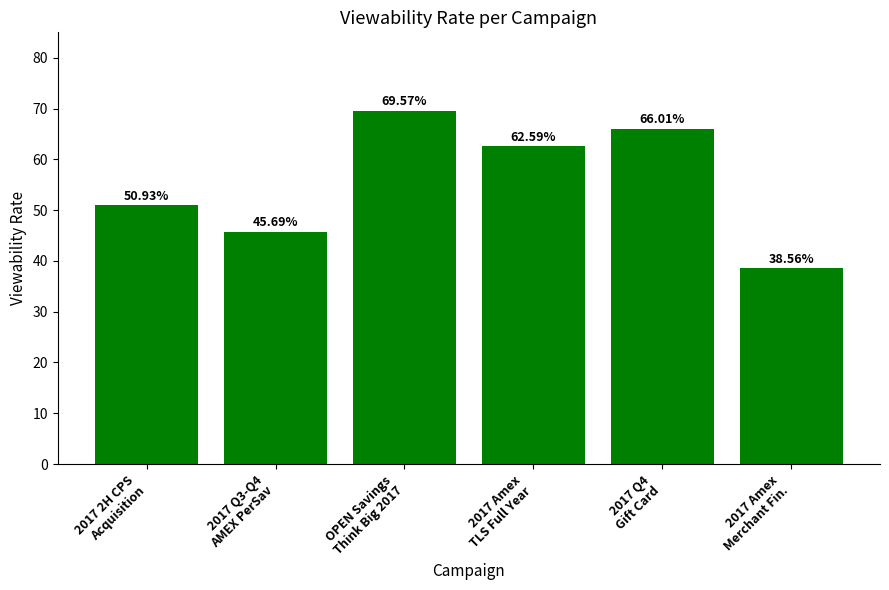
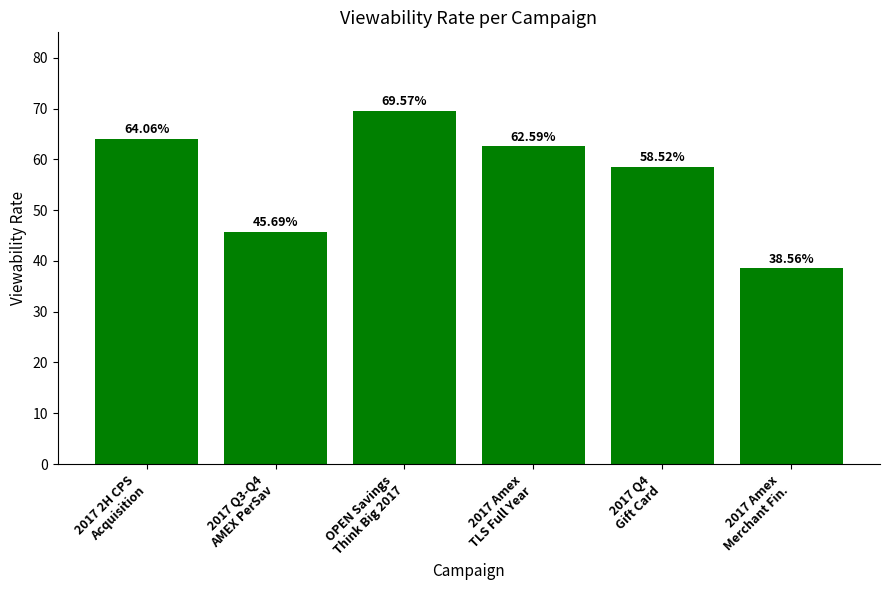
  {
-   "2017 2H CPS Acquisition": "50.93%",
+   "2017 2H CPS Acquisition": "64.06%",
    "2017 Q3-Q4 AMEX PerSav": "45.69%",
    "OPEN Savings Think Big 2017": "69.57%",
    "2017 Amex TLS Full Year": "62.59%",
-   "2017 Q4 Gift Card": "66.01%",
+   "2017 Q4 Gift Card": "58.52%",
    "2017 Amex Merchant Fin.": "38.56%"
  }
